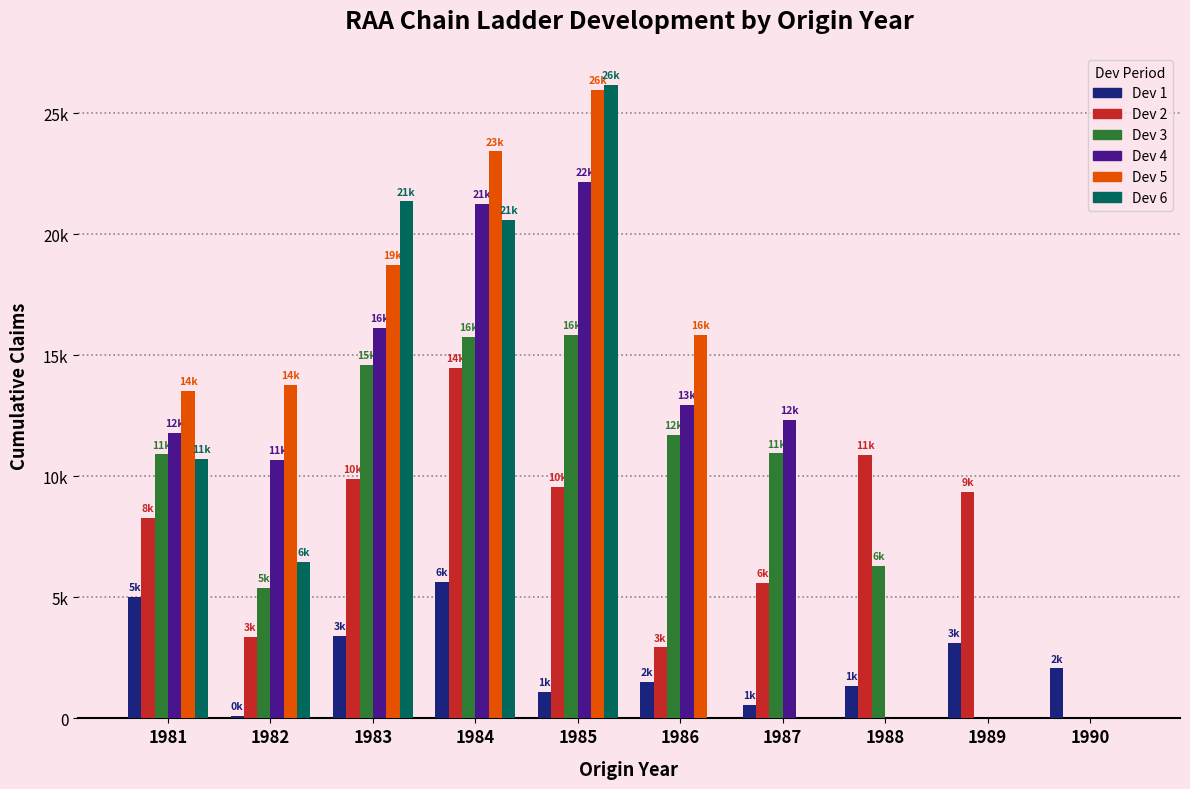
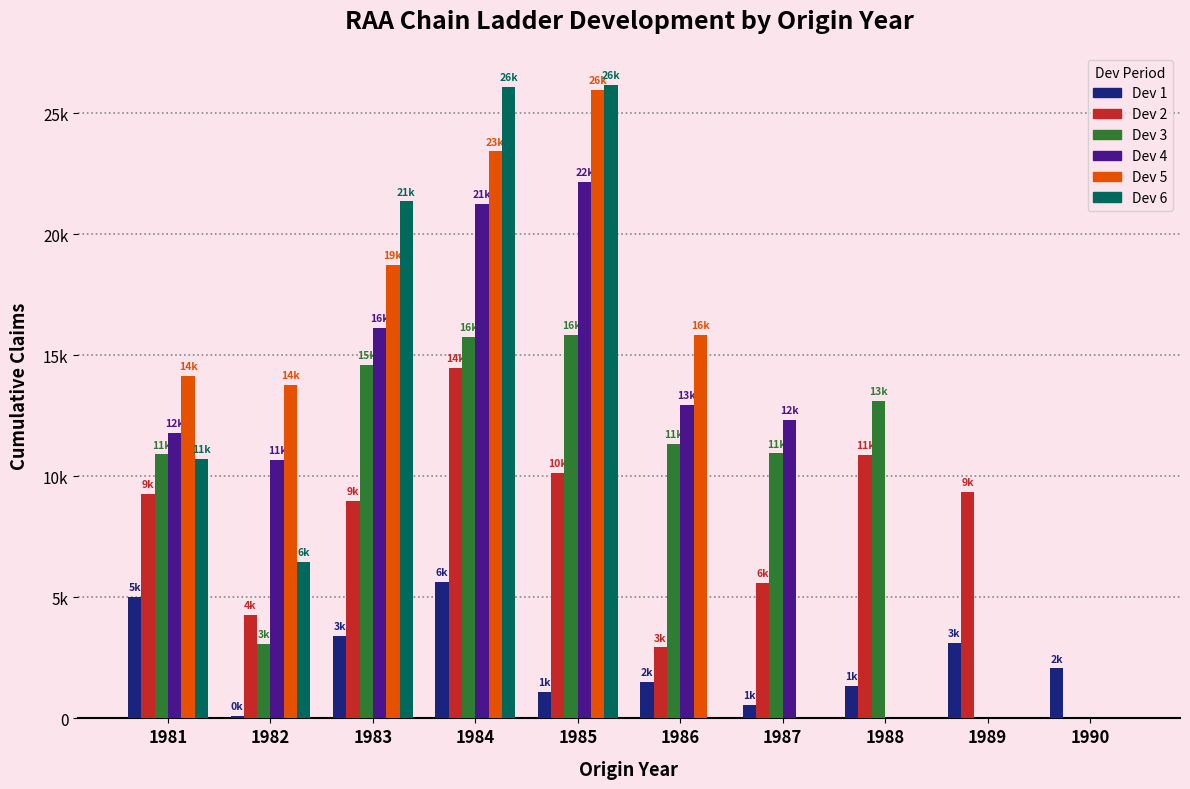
  {
    "Dev 2": {
-     "1981": "8k",
-     "1982": "3k",
-     "1983": "10k",
+     "1981": "9k",
+     "1982": "4k",
+     "1983": "9k",
      "1984": "14k",
-     "1985": "9600",
+     "1985": "10100",
      "1986": "3k",
      "1987": "6k",
      "1988": "11k",
      "1989": "9k"
    },
    "Dev 3": {
      "1981": "11k",
-     "1982": "5k",
+     "1982": "3k",
      "1983": "15k",
      "1984": "16k",
      "1985": "16k",
-     "1986": "12k",
+     "1986": "11k",
      "1987": "11k",
-     "1988": "6k"
+     "1988": "13k"
    },
    "Dev 5": {
-     "1981": "13500",
+     "1981": "14100",
      "1987": "0",
      "1988": "0",
      "1989": "0",
      "1990": "0"
    },
    "Dev 6": {
      "1981": "11k",
      "1982": "6k",
      "1983": "21k",
-     "1984": "21k",
+     "1984": "26k",
      "1985": "26k"
    }
  }
